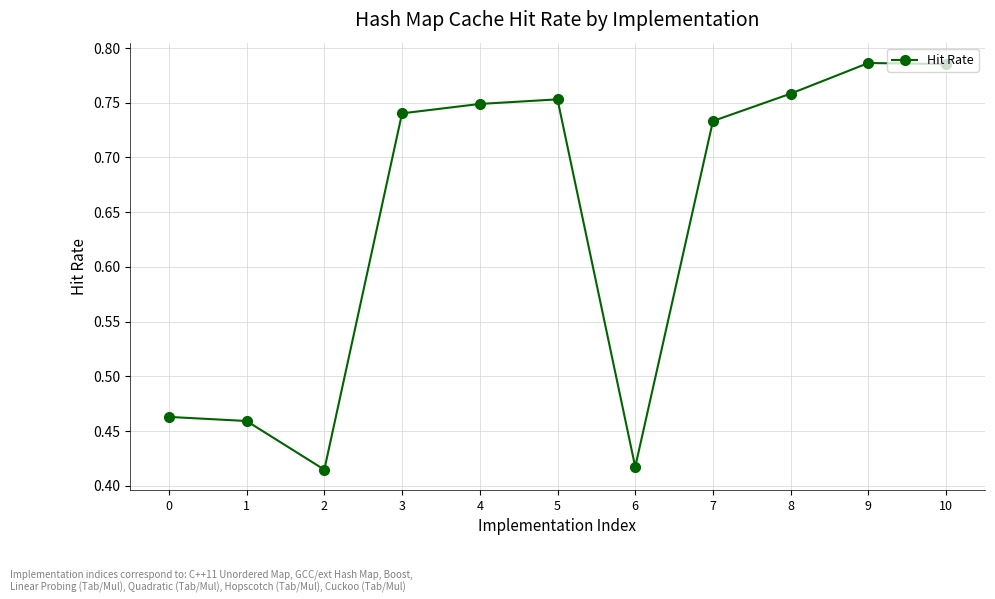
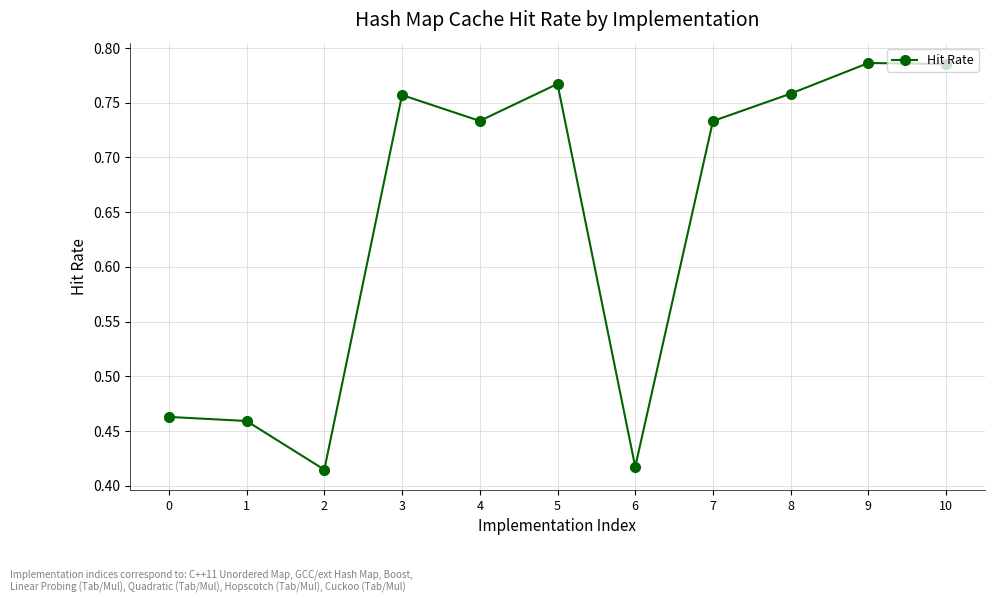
  {
    "0": 0.463,
    "1": 0.459,
    "2": 0.415,
-   "3": 0.740,
-   "4": 0.749,
-   "5": 0.753,
+   "3": 0.757,
+   "4": 0.733,
+   "5": 0.767,
    "6": 0.417,
    "7": 0.733,
    "8": 0.758,
    "9": 0.786
  }
